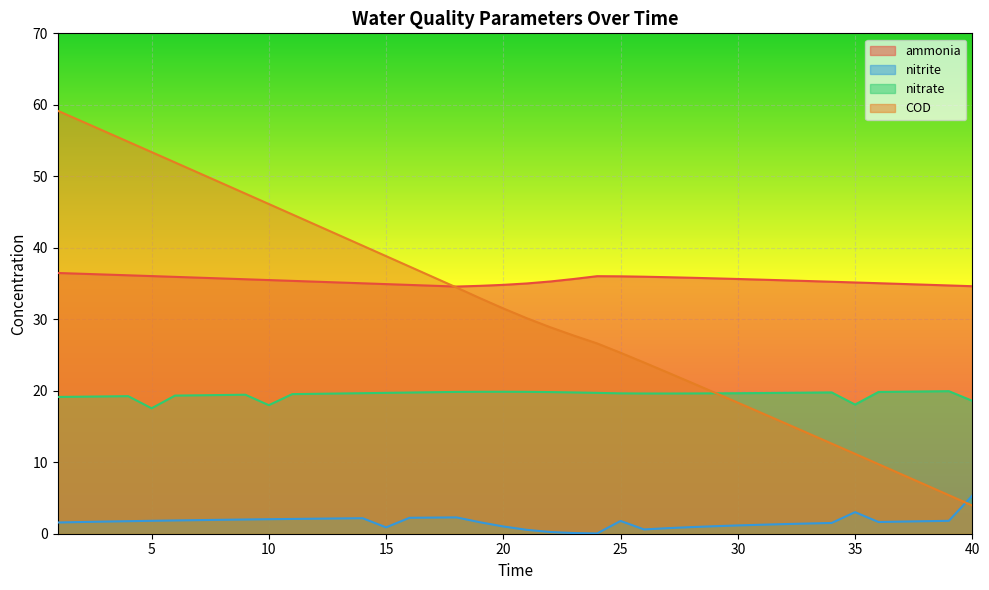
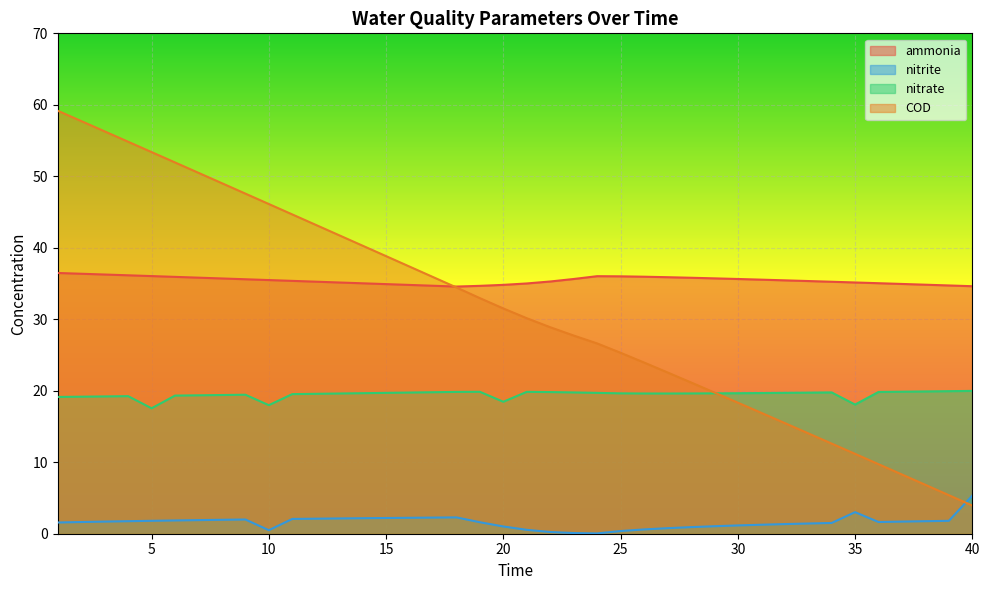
  {
    "nitrite": {
      "5": 2,
-     "10": 2,
-     "15": 1,
+     "10": 0,
+     "15": 2,
      "20": 1,
-     "25": 2,
+     "25": 0,
      "30": 1,
      "35": 3,
      "40": 5
    },
    "nitrate": {
      "5": 18,
      "10": 18,
      "15": 20,
-     "20": 20,
+     "20": 18,
      "25": 20,
      "30": 20,
      "35": 18,
-     "40": 19
+     "40": 20
    }
  }
